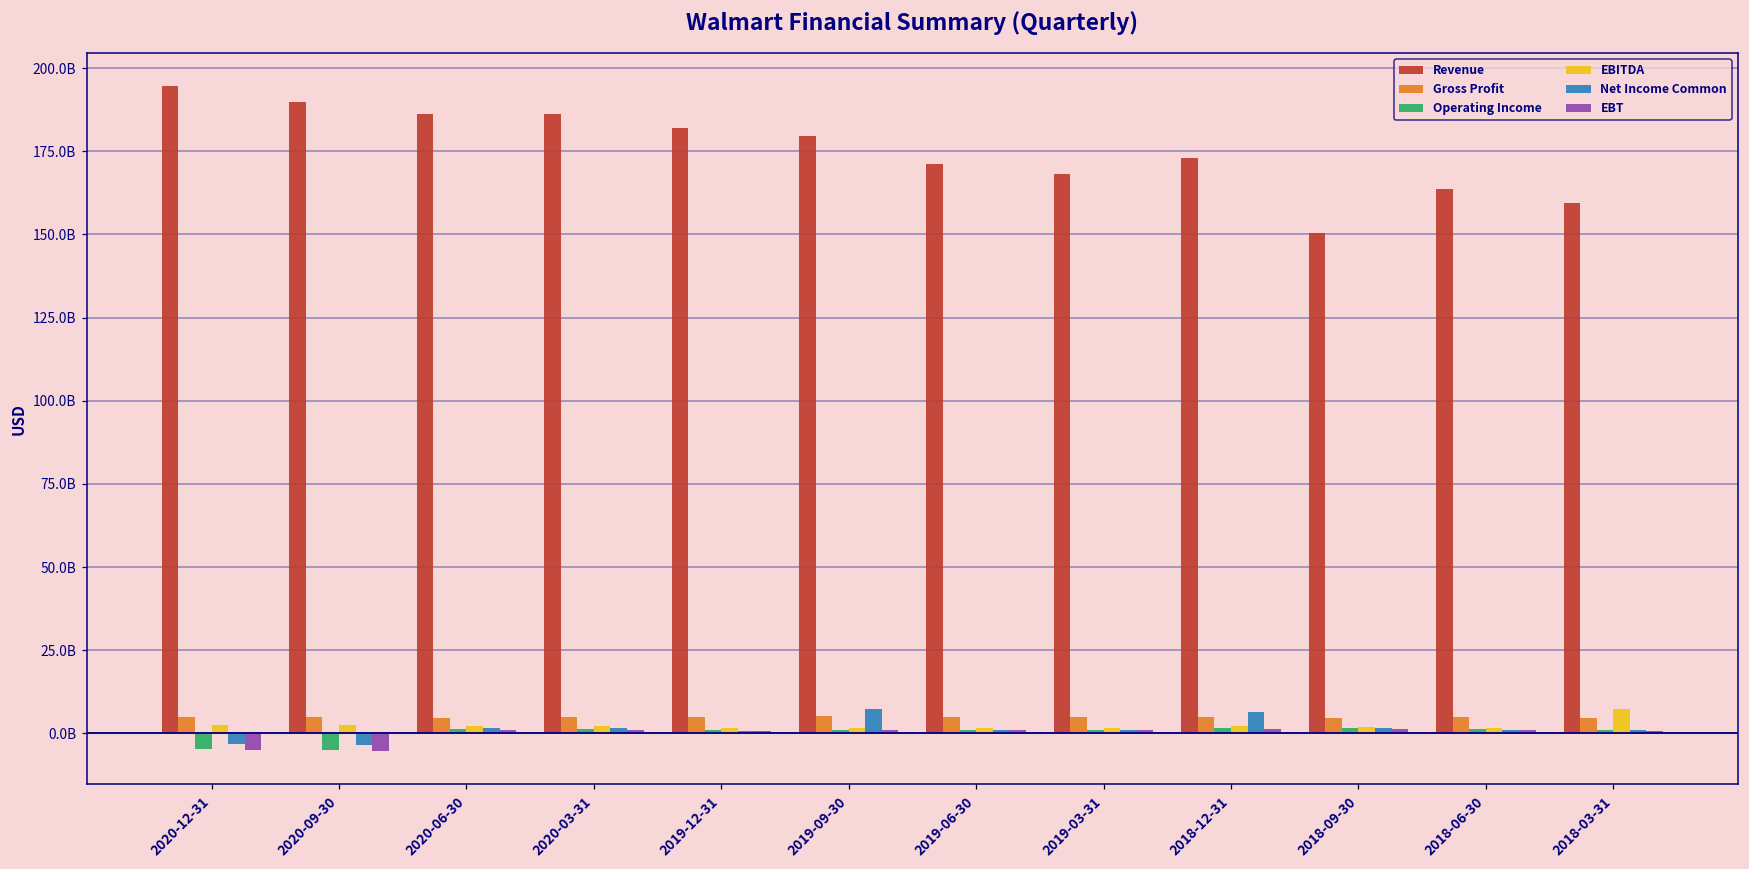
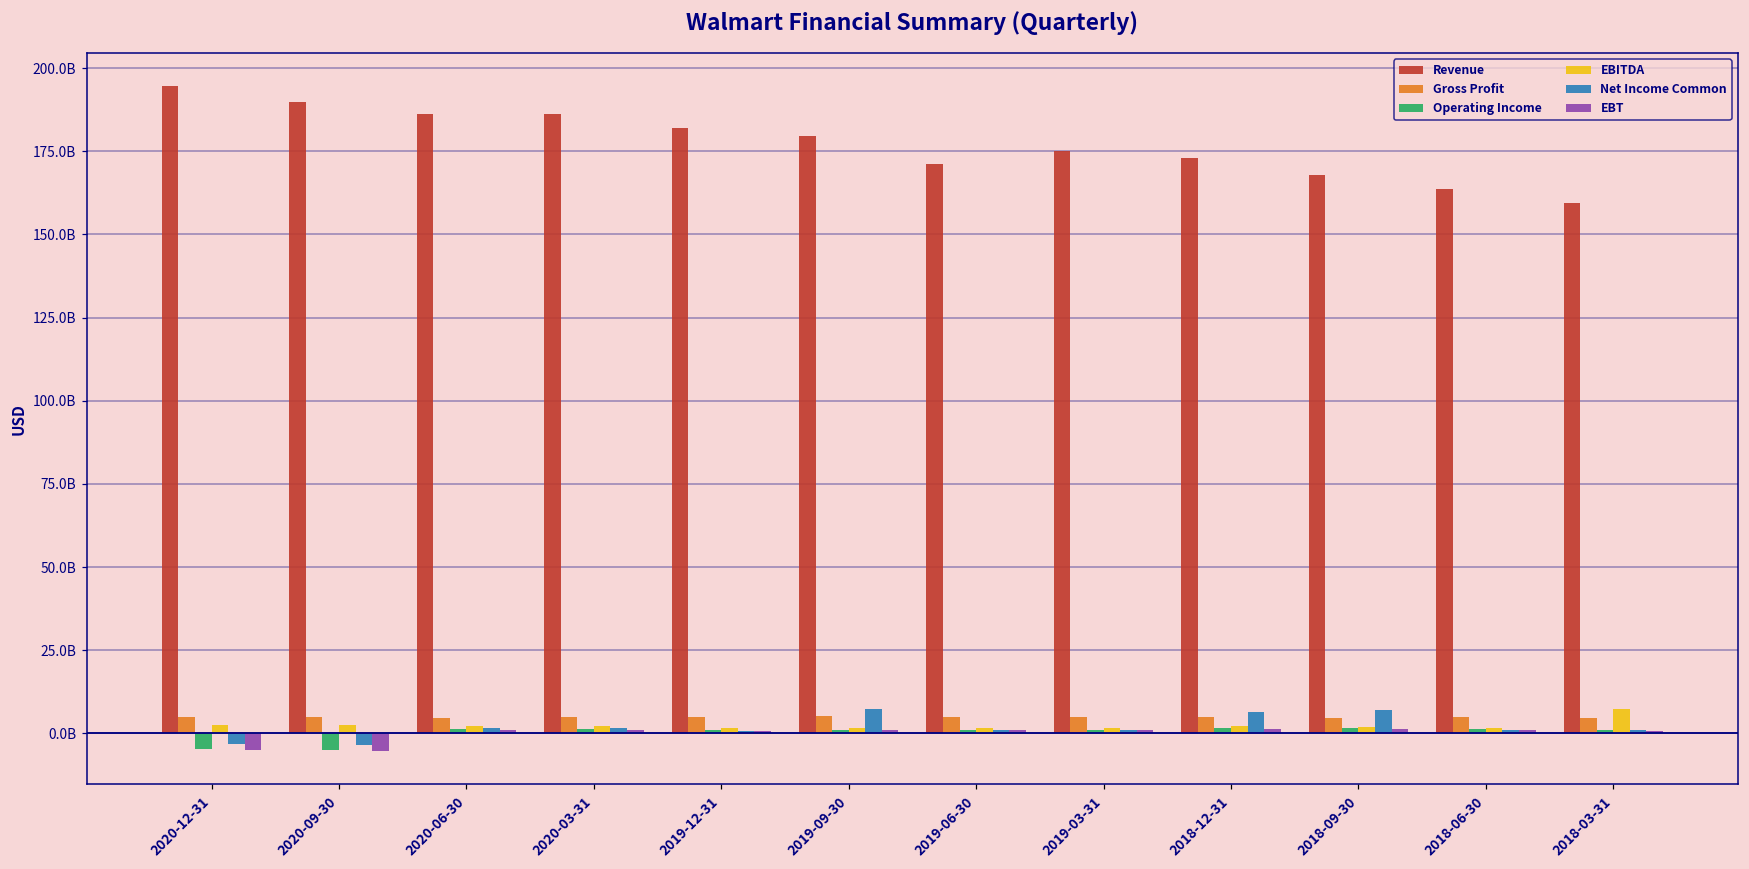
  {
    "Revenue": {
      "2020-12-31": 195000000000,
      "2020-09-30": 190000000000,
      "2020-06-30": 186000000000,
      "2020-03-31": 186000000000,
      "2019-12-31": 182000000000,
      "2019-09-30": 180000000000,
      "2019-06-30": 171000000000,
-     "2019-03-31": 168000000000,
+     "2019-03-31": 175000000000,
      "2018-12-31": 173000000000,
-     "2018-09-30": 150000000000,
+     "2018-09-30": 168000000000,
      "2018-06-30": 164000000000,
      "2018-03-31": 159000000000
    },
    "Gross Profit": {
      "2020-12-31": 5000000000,
      "2020-09-30": 5000000000,
      "2020-06-30": 5000000000,
      "2020-03-31": 5000000000,
      "2019-12-31": 5000000000,
      "2019-09-30": 5000000000,
      "2019-06-30": 5000000000,
      "2019-03-31": 5000000000,
      "2018-12-31": 5000000000,
      "2018-09-30": 5000000000,
      "2018-06-30": 5000000000,
      "2018-03-31": 5000000000
    },
    "Operating Income": {
      "2020-12-31": -5000000000,
      "2020-09-30": -5000000000,
      "2020-06-30": 1000000000,
      "2020-03-31": 1000000000,
      "2019-12-31": 1000000000,
      "2019-09-30": 1000000000,
      "2019-06-30": 1000000000,
      "2019-03-31": 1000000000,
      "2018-12-31": 2000000000,
      "2018-09-30": 1000000000,
      "2018-06-30": 1000000000,
      "2018-03-31": 1000000000
    },
    "EBITDA": {
      "2020-12-31": 3000000000,
      "2020-09-30": 2000000000,
      "2020-06-30": 2000000000,
      "2020-03-31": 2000000000,
      "2019-12-31": 2000000000,
      "2019-09-30": 2000000000,
      "2019-06-30": 2000000000,
      "2019-03-31": 2000000000,
      "2018-12-31": 2000000000,
      "2018-09-30": 2000000000,
      "2018-06-30": 2000000000,
      "2018-03-31": 7000000000
    },
    "Net Income Common": {
      "2020-12-31": -3000000000,
      "2020-09-30": -3000000000,
      "2020-06-30": 2000000000,
      "2020-03-31": 2000000000,
      "2019-09-30": 7000000000,
      "2019-06-30": 1000000000,
      "2019-03-31": 1000000000,
      "2018-12-31": 6000000000,
-     "2018-09-30": 2000000000,
+     "2018-09-30": 7000000000,
      "2018-06-30": 1000000000,
      "2018-03-31": 1000000000
    },
    "EBT": {
      "2020-12-31": -5000000000,
      "2020-09-30": -5000000000,
      "2020-06-30": 1000000000,
      "2020-03-31": 1000000000,
      "2019-09-30": 1000000000,
      "2019-06-30": 1000000000,
      "2019-03-31": 1000000000,
      "2018-12-31": 1000000000,
      "2018-09-30": 1000000000,
      "2018-06-30": 1000000000
    }
  }
